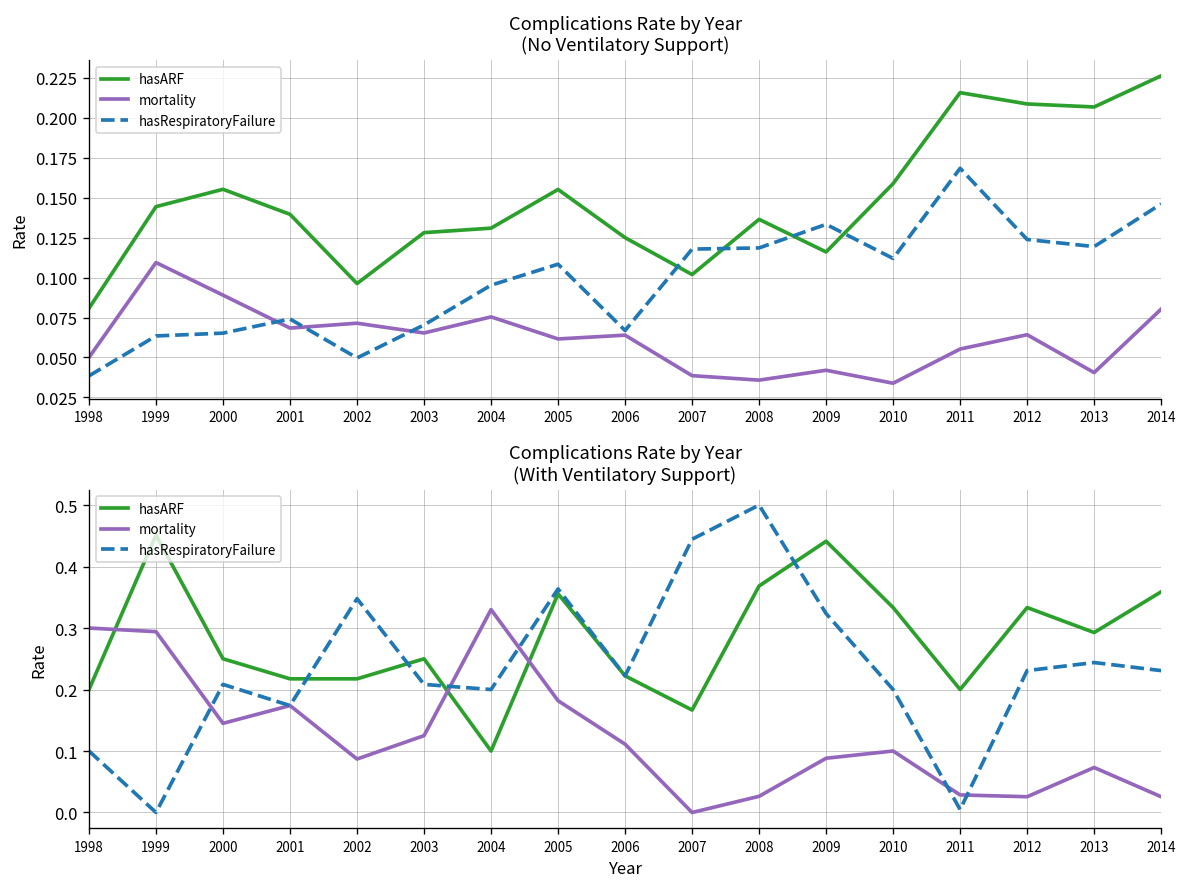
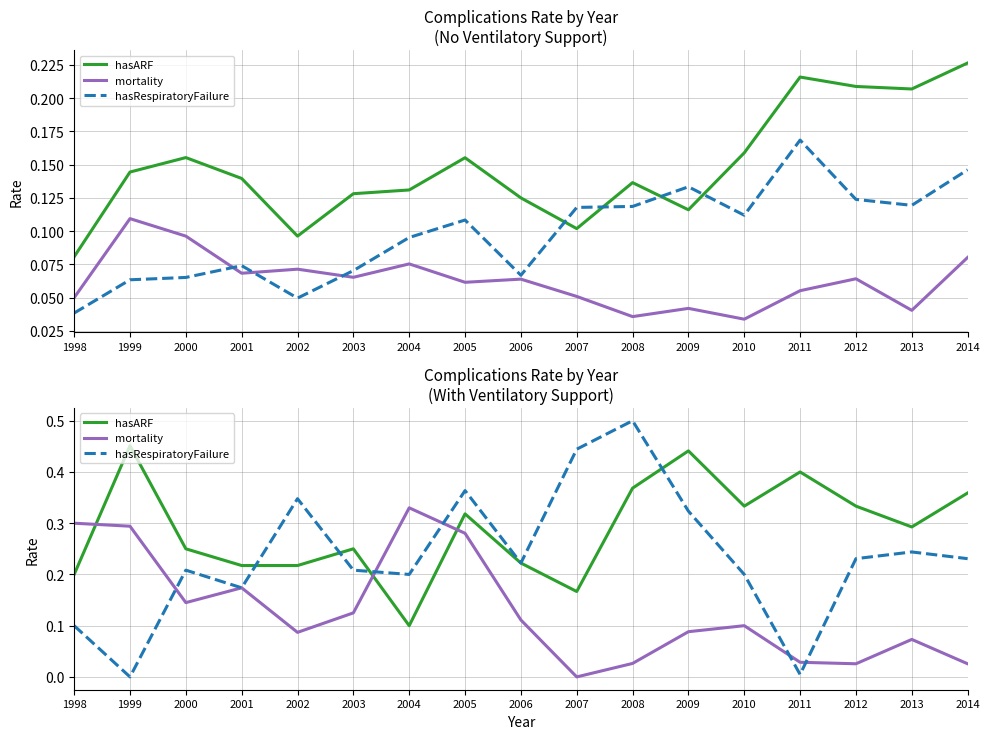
  {
    "Complications Rate by Year (No Ventilatory Support)": {
      "hasARF": {
        "1998": 0.081,
        "1999": 0.144,
        "2000": 0.155,
        "2001": 0.140,
        "2002": 0.096,
        "2003": 0.128,
        "2004": 0.131,
        "2005": 0.155,
        "2006": 0.125,
        "2007": 0.102,
        "2008": 0.136,
        "2009": 0.116,
        "2010": 0.159,
        "2011": 0.216,
        "2012": 0.209,
        "2013": 0.207,
        "2014": 0.226
      },
      "mortality": {
        "1998": 0.050,
        "1999": 0.109,
-       "2000": 0.089,
+       "2000": 0.096,
        "2001": 0.068,
        "2002": 0.071,
        "2003": 0.065,
        "2004": 0.075,
        "2005": 0.062,
        "2006": 0.064,
-       "2007": 0.039,
+       "2007": 0.051,
        "2008": 0.036,
        "2009": 0.042,
        "2010": 0.034,
        "2011": 0.055,
        "2012": 0.064,
        "2013": 0.041,
        "2014": 0.080
      },
      "hasRespiratoryFailure": {
        "1998": 0.038,
        "1999": 0.063,
        "2000": 0.065,
        "2001": 0.074,
        "2002": 0.050,
        "2003": 0.070,
        "2004": 0.095,
        "2005": 0.108,
        "2006": 0.067,
        "2007": 0.118,
        "2008": 0.119,
        "2009": 0.133,
        "2010": 0.112,
        "2011": 0.168,
        "2012": 0.124,
        "2013": 0.119,
        "2014": 0.146
      }
    },
    "Complications Rate by Year (With Ventilatory Support)": {
      "hasARF": {
        "1998": 0.20,
        "2000": 0.25,
        "2001": 0.22,
        "2002": 0.22,
        "2003": 0.25,
        "2004": 0.10,
-       "2005": 0.36,
+       "2005": 0.32,
        "2007": 0.17,
        "2008": 0.37,
        "2009": 0.44,
        "2010": 0.33,
-       "2011": 0.2,
+       "2011": 0.4,
        "2012": 0.33,
        "2013": 0.29,
        "2014": 0.36
      },
      "mortality": {
        "1998": 0.30,
        "1999": 0.29,
        "2000": 0.15,
        "2002": 0.09,
        "2003": 0.13,
        "2004": 0.33,
-       "2005": 0.18,
+       "2005": 0.28,
        "2006": 0.11,
        "2007": 0.00,
        "2008": 0.03,
        "2009": 0.09,
        "2010": 0.10,
        "2011": 0.03,
        "2012": 0.03,
        "2013": 0.07,
        "2014": 0.03
      },
      "hasRespiratoryFailure": {
        "1998": 0.10,
        "1999": 0.00,
        "2000": 0.21,
        "2002": 0.35,
        "2003": 0.21,
        "2004": 0.20,
        "2005": 0.36,
        "2007": 0.44,
        "2008": 0.50,
        "2009": 0.32,
        "2010": 0.20,
        "2011": 0.00,
        "2012": 0.23,
        "2013": 0.24,
        "2014": 0.23
      }
    }
  }
